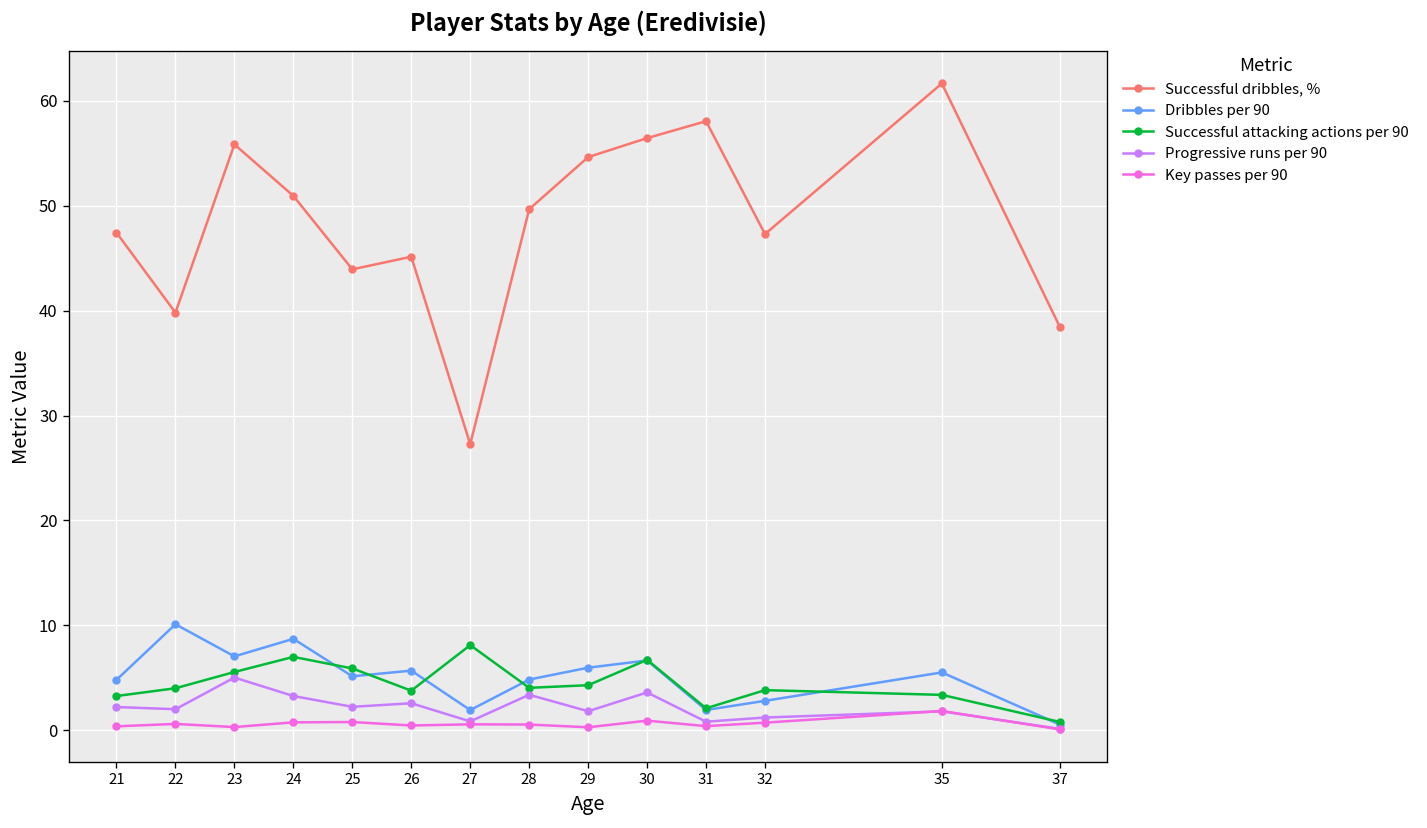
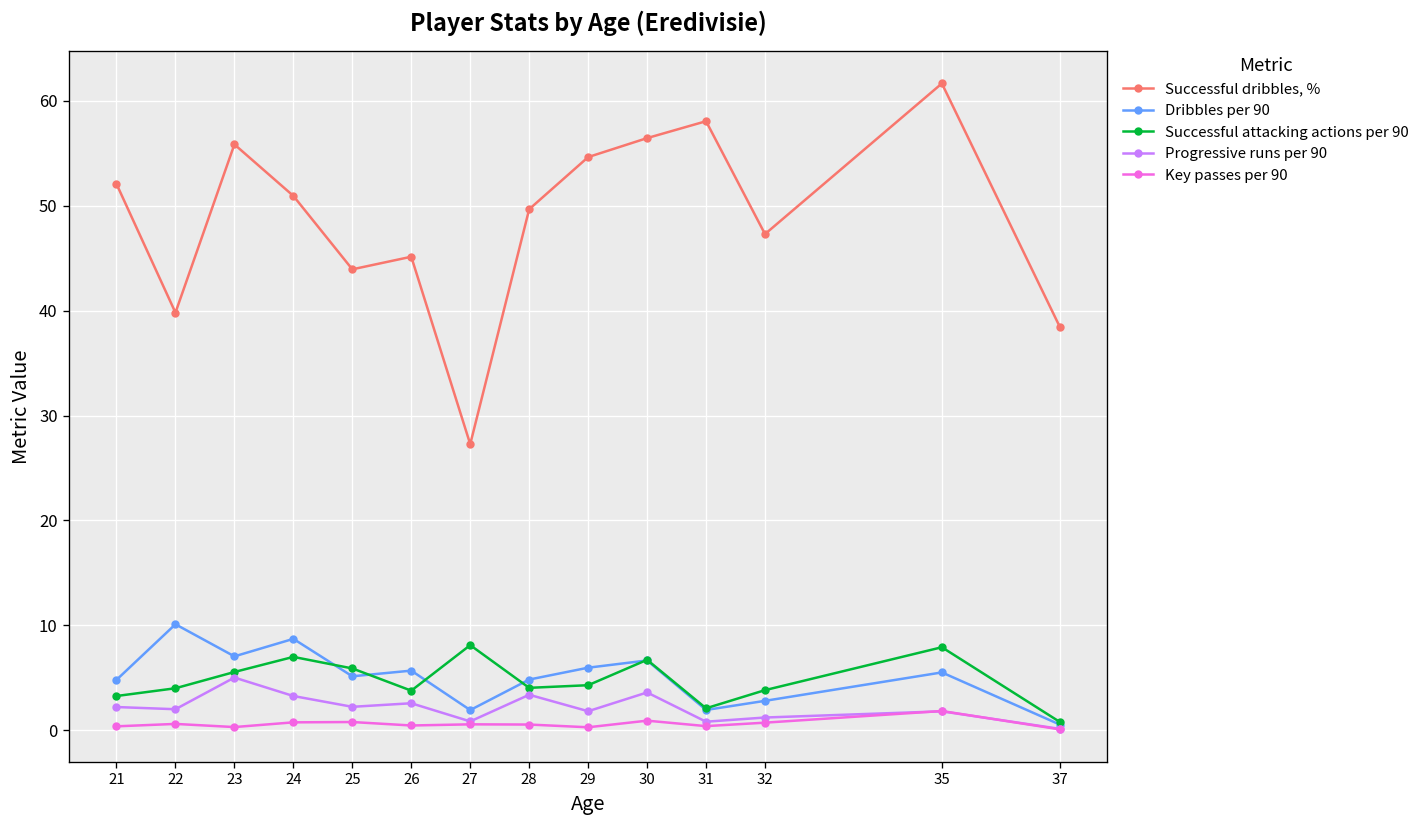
  {
    "Successful dribbles, %": {
-     "21": 47,
+     "21": 52,
      "22": 40,
      "23": 56,
      "24": 51,
      "25": 44,
      "26": 45,
      "27": 27,
      "28": 50,
      "29": 55,
      "30": 56,
      "31": 58,
      "32": 47,
      "35": 62,
      "37": 38
    },
    "Dribbles per 90": {
      "21": 5,
      "22": 10,
      "23": 7,
      "24": 9,
      "25": 5,
      "26": 6,
      "27": 2,
      "28": 5,
      "29": 6,
      "32": 3,
      "35": 6
    },
    "Successful attacking actions per 90": {
      "21": 3,
      "22": 4,
      "23": 6,
      "24": 7,
      "25": 6,
      "26": 4,
      "27": 8,
      "28": 4,
      "29": 4,
      "32": 4,
-     "35": 3
+     "35": 8
    }
  }
